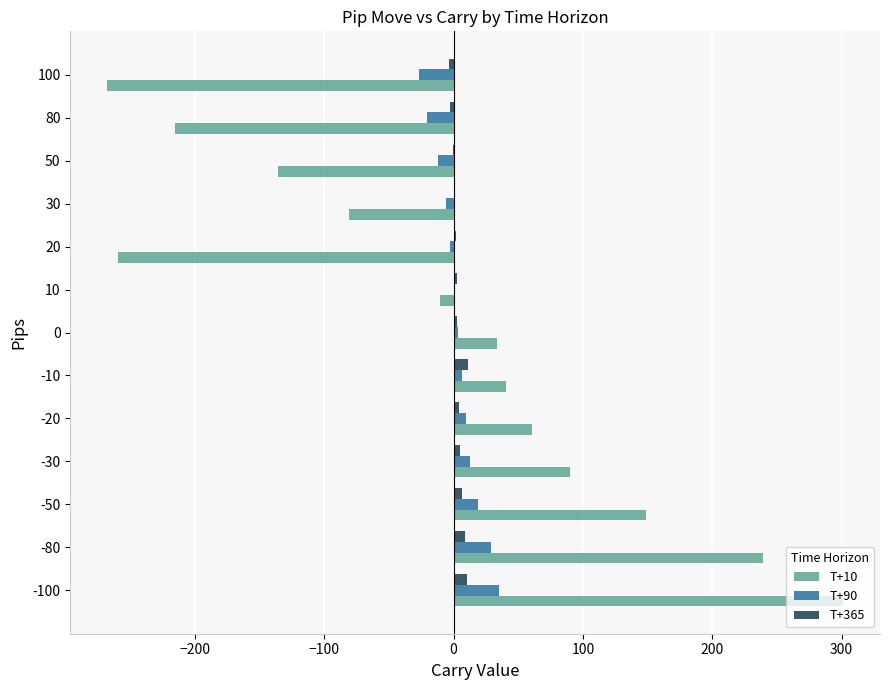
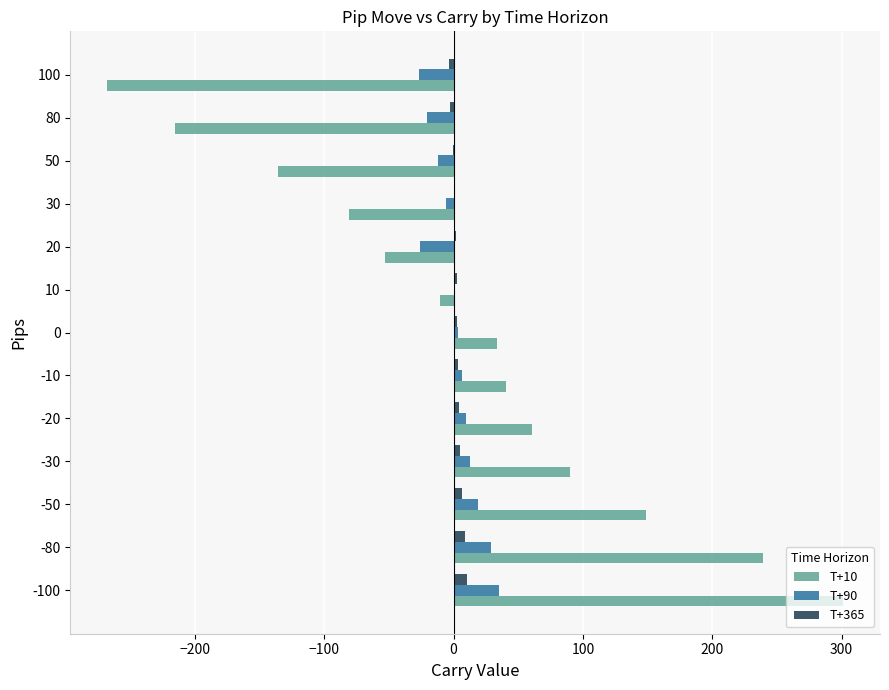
  {
    "T+10": {
      "100": -268,
      "80": -216,
      "50": -135,
      "30": -81,
-     "20": -259,
+     "20": -53,
      "10": -11,
      "0": 34,
      "-10": 41,
      "-20": 61,
      "-30": 90,
      "-50": 149,
      "-80": 239
    },
    "T+90": {
      "100": -26,
      "80": -21,
      "50": -12,
      "30": -6,
-     "20": -3,
+     "20": -26,
      "0": 3,
      "-10": 6,
      "-20": 9,
      "-30": 12,
      "-50": 19,
      "-80": 29,
      "-100": 35
    },
    "T+365": {
      "100": -4,
      "80": -2,
      "10": 2,
      "0": 3,
-     "-10": 11,
+     "-10": 4,
      "-20": 4,
      "-30": 5,
      "-50": 7,
      "-80": 9,
      "-100": 10
    }
  }
